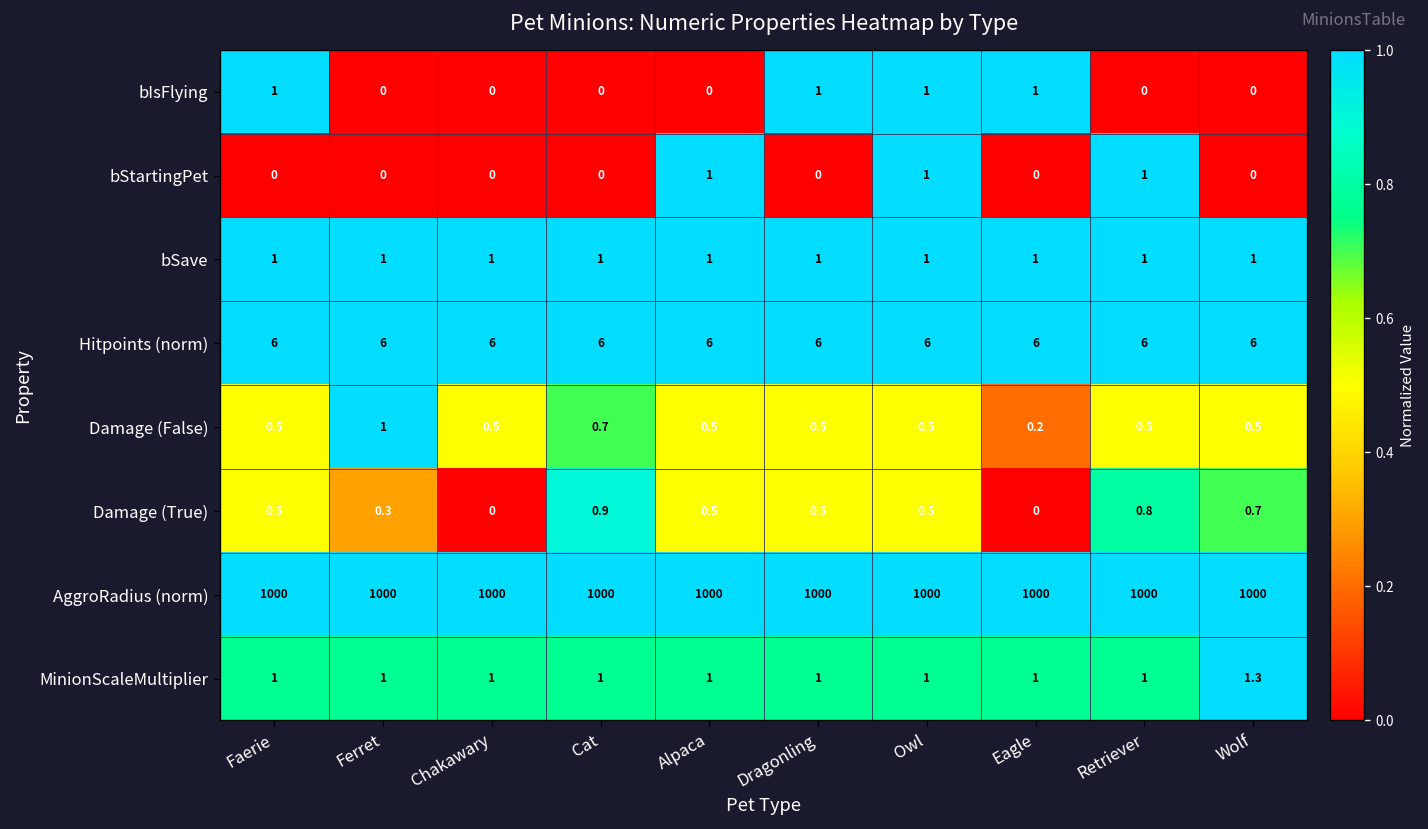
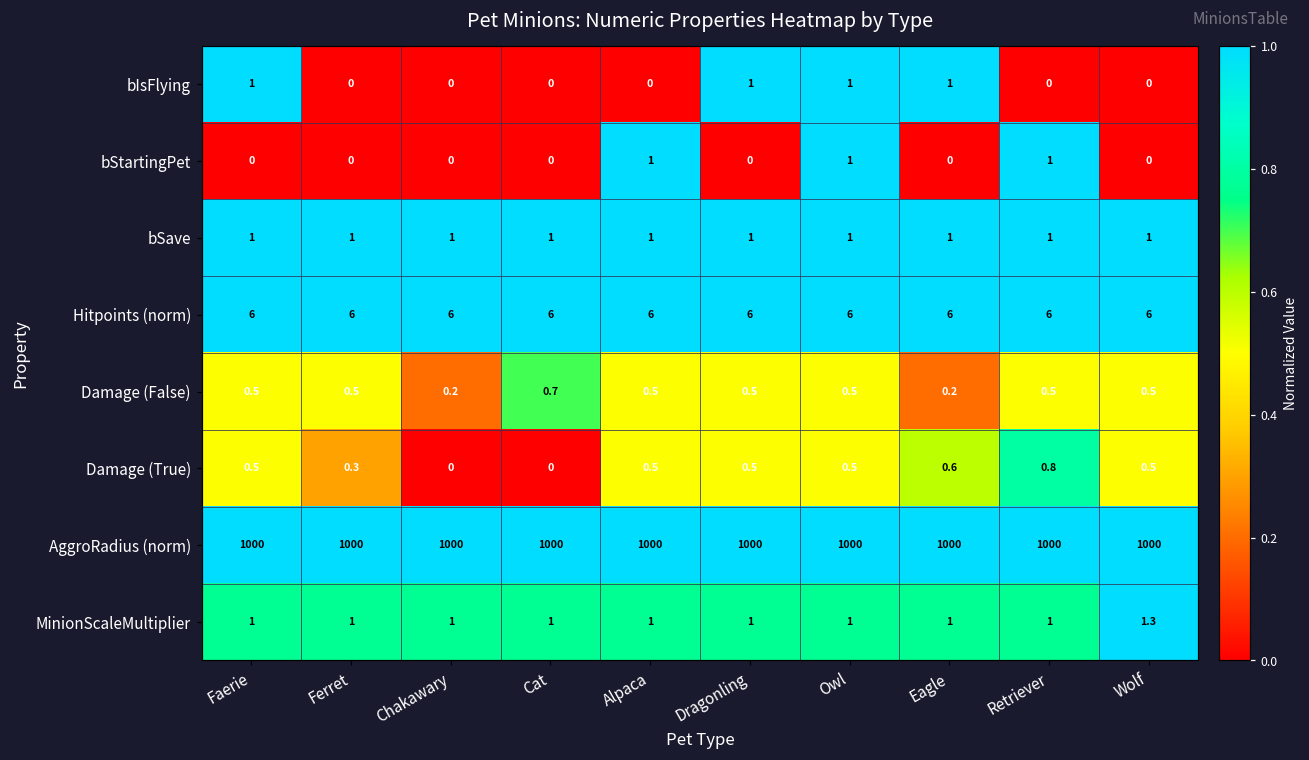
  {
    "bIsFlying": {
      "Faerie": 1,
      "Ferret": 0,
      "Chakawary": 0,
      "Cat": 0,
      "Alpaca": 0,
      "Dragonling": 1,
      "Owl": 1,
      "Eagle": 1,
      "Retriever": 0,
      "Wolf": 0
    },
    "bStartingPet": {
      "Faerie": 0,
      "Ferret": 0,
      "Chakawary": 0,
      "Cat": 0,
      "Alpaca": 1,
      "Dragonling": 0,
      "Owl": 1,
      "Eagle": 0,
      "Retriever": 1,
      "Wolf": 0
    },
    "bSave": {
      "Faerie": 1,
      "Ferret": 1,
      "Chakawary": 1,
      "Cat": 1,
      "Alpaca": 1,
      "Dragonling": 1,
      "Owl": 1,
      "Eagle": 1,
      "Retriever": 1,
      "Wolf": 1
    },
    "Hitpoints (norm)": {
      "Faerie": 6,
      "Ferret": 6,
      "Chakawary": 6,
      "Cat": 6,
      "Alpaca": 6,
      "Dragonling": 6,
      "Owl": 6,
      "Eagle": 6,
      "Retriever": 6,
      "Wolf": 6
    },
    "Damage (False)": {
      "Faerie": 0.5,
-     "Ferret": 1,
-     "Chakawary": 0.5,
+     "Ferret": 0.5,
+     "Chakawary": 0.2,
      "Cat": 0.7,
      "Alpaca": 0.5,
      "Dragonling": 0.5,
      "Owl": 0.5,
      "Eagle": 0.2,
      "Retriever": 0.5,
      "Wolf": 0.5
    },
    "Damage (True)": {
      "Faerie": 0.5,
      "Ferret": 0.3,
      "Chakawary": 0,
-     "Cat": 0.9,
+     "Cat": 0,
      "Alpaca": 0.5,
      "Dragonling": 0.5,
      "Owl": 0.5,
-     "Eagle": 0,
+     "Eagle": 0.6,
      "Retriever": 0.8,
-     "Wolf": 0.7
+     "Wolf": 0.5
    },
    "AggroRadius (norm)": {
      "Faerie": 1000,
      "Ferret": 1000,
      "Chakawary": 1000,
      "Cat": 1000,
      "Alpaca": 1000,
      "Dragonling": 1000,
      "Owl": 1000,
      "Eagle": 1000,
      "Retriever": 1000,
      "Wolf": 1000
    },
    "MinionScaleMultiplier": {
      "Faerie": 1,
      "Ferret": 1,
      "Chakawary": 1,
      "Cat": 1,
      "Alpaca": 1,
      "Dragonling": 1,
      "Owl": 1,
      "Eagle": 1,
      "Retriever": 1,
      "Wolf": 1.3
    }
  }
